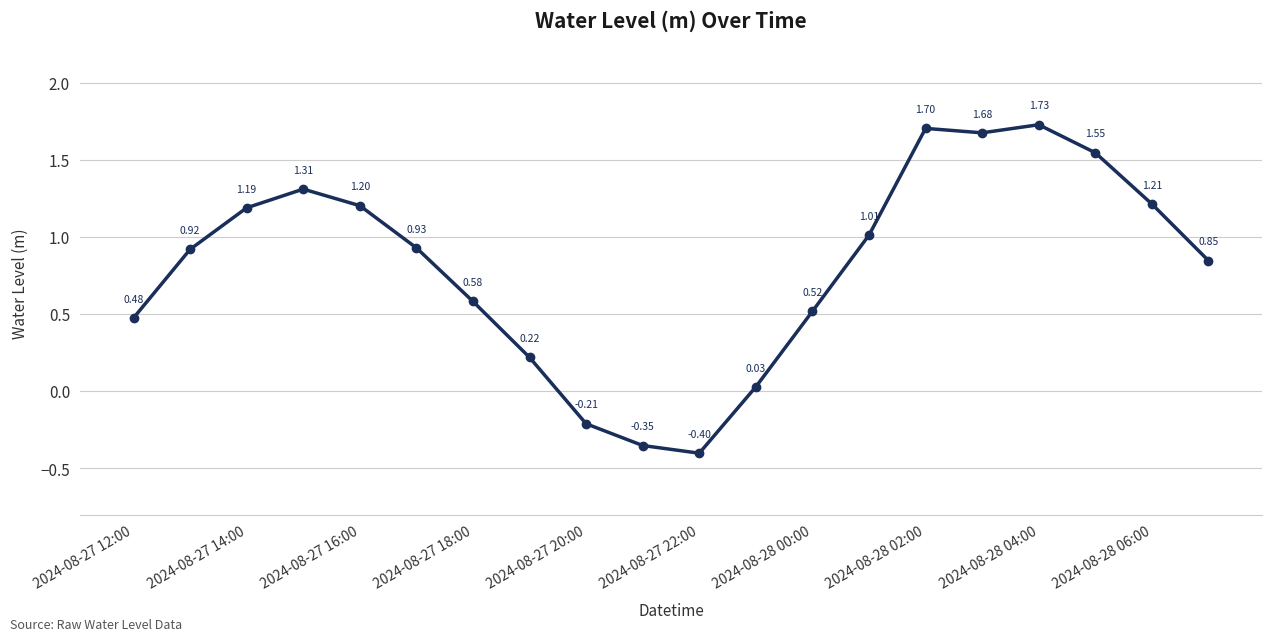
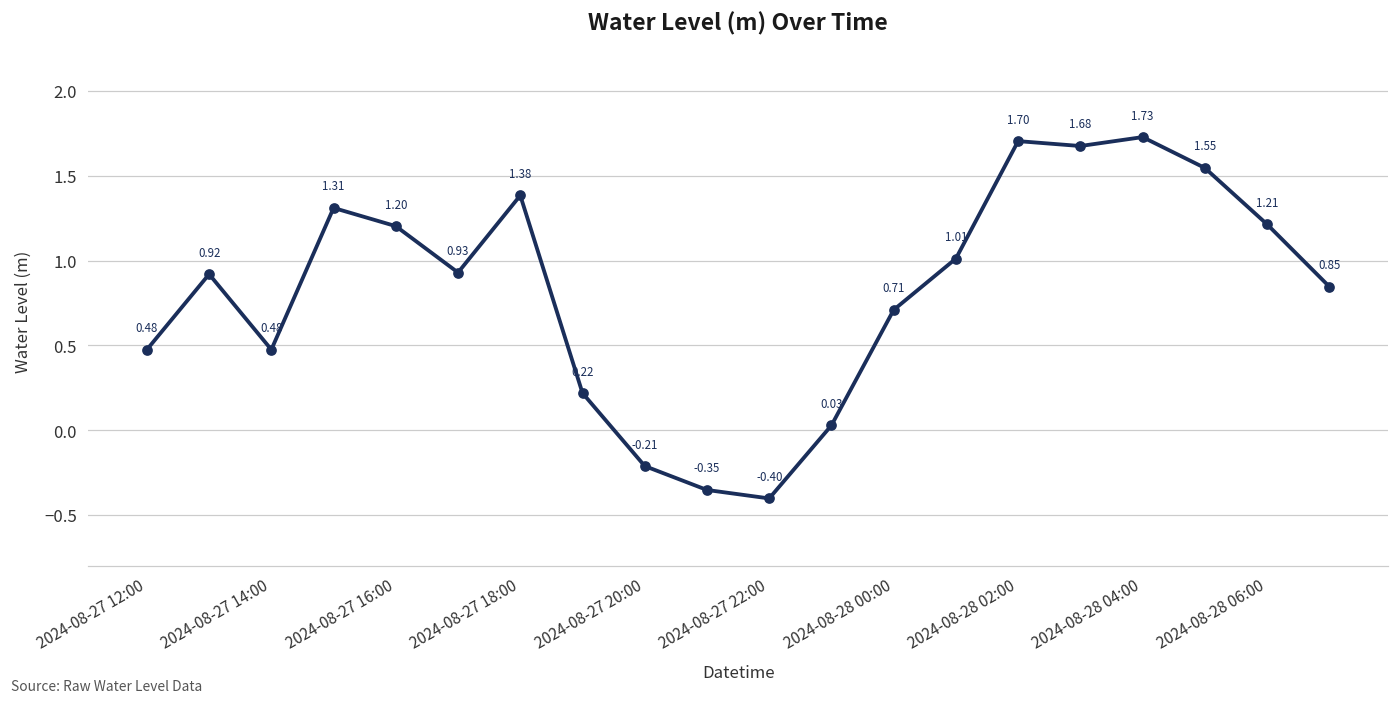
  {
    "2024-08-27 12:00": 0.48,
-   "2024-08-27 14:00": 1.19,
+   "2024-08-27 14:00": 0.48,
    "2024-08-27 16:00": 1.20,
-   "2024-08-27 18:00": 0.58,
+   "2024-08-27 18:00": 1.38,
    "2024-08-27 20:00": -0.21,
    "2024-08-27 22:00": -0.40,
-   "2024-08-28 00:00": 0.52,
+   "2024-08-28 00:00": 0.71,
    "2024-08-28 02:00": 1.70,
    "2024-08-28 04:00": 1.73,
    "2024-08-28 06:00": 1.21
  }
